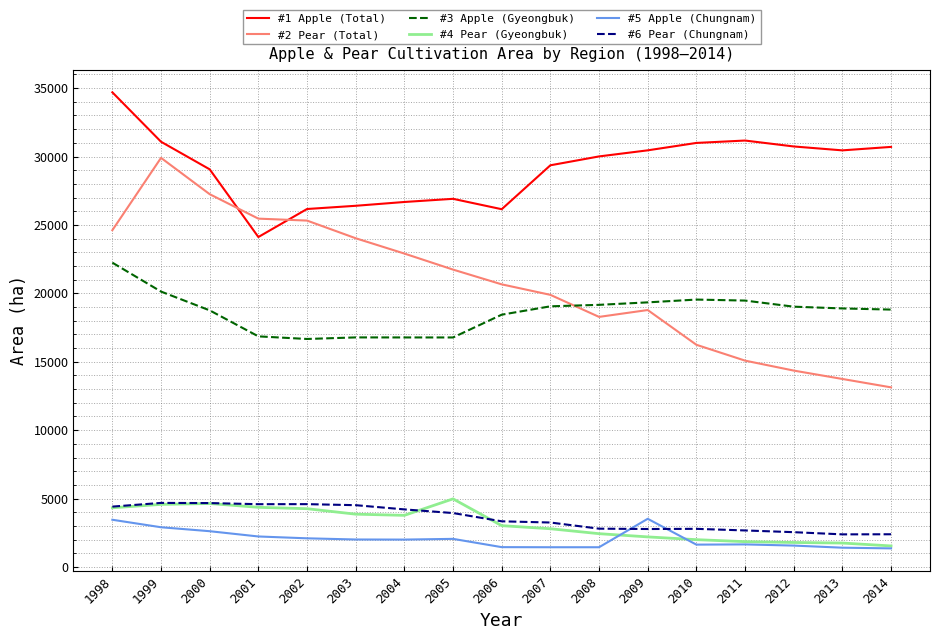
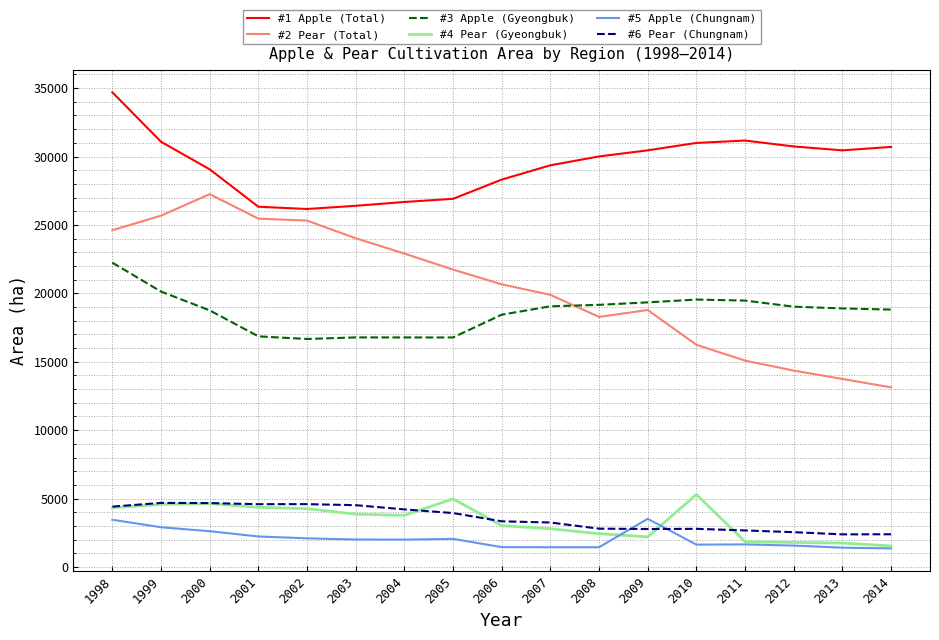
  {
    "#1 Apple (Total)": {
      "1998": 34700,
      "1999": 31100,
      "2000": 29100,
-     "2001": 24100,
+     "2001": 26300,
      "2002": 26200,
      "2003": 26400,
      "2004": 26700,
      "2005": 26900,
-     "2006": 26100,
+     "2006": 28300,
      "2007": 29400,
      "2008": 30000,
      "2009": 30500,
      "2010": 31000,
      "2011": 31200,
      "2012": 30700,
      "2013": 30400,
      "2014": 30700
    },
    "#2 Pear (Total)": {
      "1998": 24600,
-     "1999": 29900,
+     "1999": 25700,
      "2000": 27200,
      "2001": 25500,
      "2002": 25300,
      "2003": 24000,
      "2004": 22900,
      "2005": 21700,
      "2006": 20700,
      "2007": 19900,
      "2008": 18300,
      "2009": 18800,
      "2010": 16200,
      "2011": 15100,
      "2012": 14400,
      "2013": 13700,
      "2014": 13100
    },
    "#3 Apple (Gyeongbuk)": {
      "1998": 22200,
      "1999": 20100,
      "2000": 18800,
      "2001": 16900,
      "2002": 16700,
      "2003": 16800,
      "2004": 16800,
      "2005": 16800,
      "2006": 18400,
      "2007": 19100,
      "2008": 19200,
      "2009": 19300,
      "2010": 19500,
      "2011": 19500,
      "2012": 19000,
      "2013": 18900,
      "2014": 18800
    },
    "#4 Pear (Gyeongbuk)": {
      "2001": 4400,
      "2002": 4300,
      "2003": 3900,
      "2004": 3800,
      "2005": 5000,
      "2006": 3000,
      "2007": 2800,
      "2008": 2400,
      "2009": 2200,
-     "2010": 2000,
+     "2010": 5300,
      "2011": 1800,
      "2012": 1800,
      "2013": 1700
    },
    "#5 Apple (Chungnam)": {
      "1998": 3500,
      "1999": 2900,
      "2000": 2600,
      "2001": 2200,
      "2002": 2100,
      "2003": 2000,
      "2004": 2000,
      "2005": 2100,
      "2006": 1400,
      "2007": 1400,
      "2008": 1400,
      "2009": 3500,
      "2010": 1600,
      "2011": 1600,
      "2012": 1600,
      "2013": 1400
    },
    "#6 Pear (Chungnam)": {
      "2001": 4600,
      "2002": 4600,
      "2003": 4500,
      "2004": 4200,
      "2005": 3900,
      "2006": 3300,
      "2007": 3200,
      "2008": 2800,
      "2009": 2800,
      "2010": 2800,
      "2011": 2700,
      "2012": 2500,
      "2013": 2400,
      "2014": 2400
    }
  }
